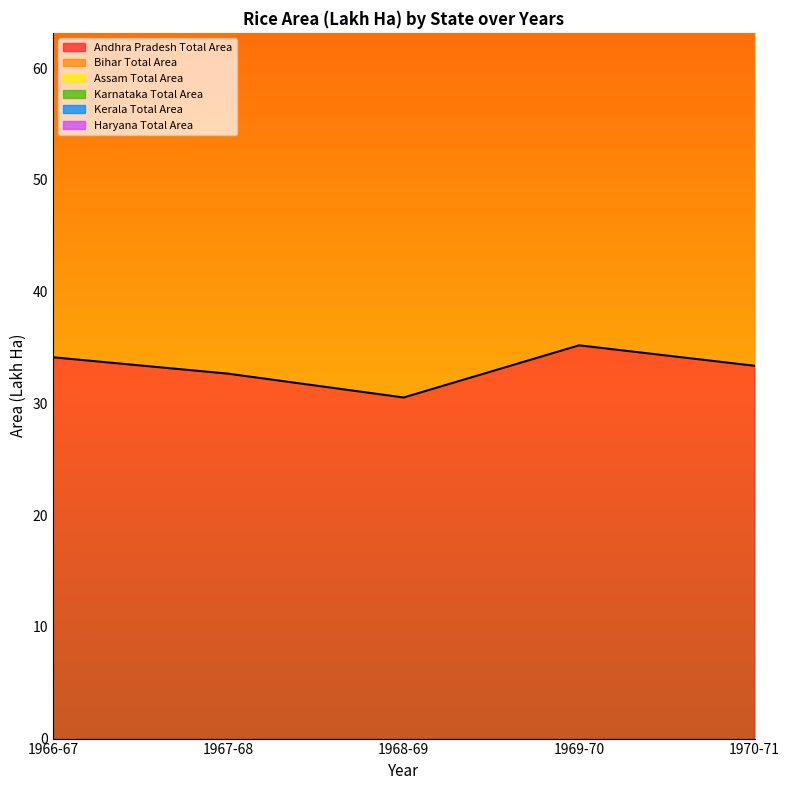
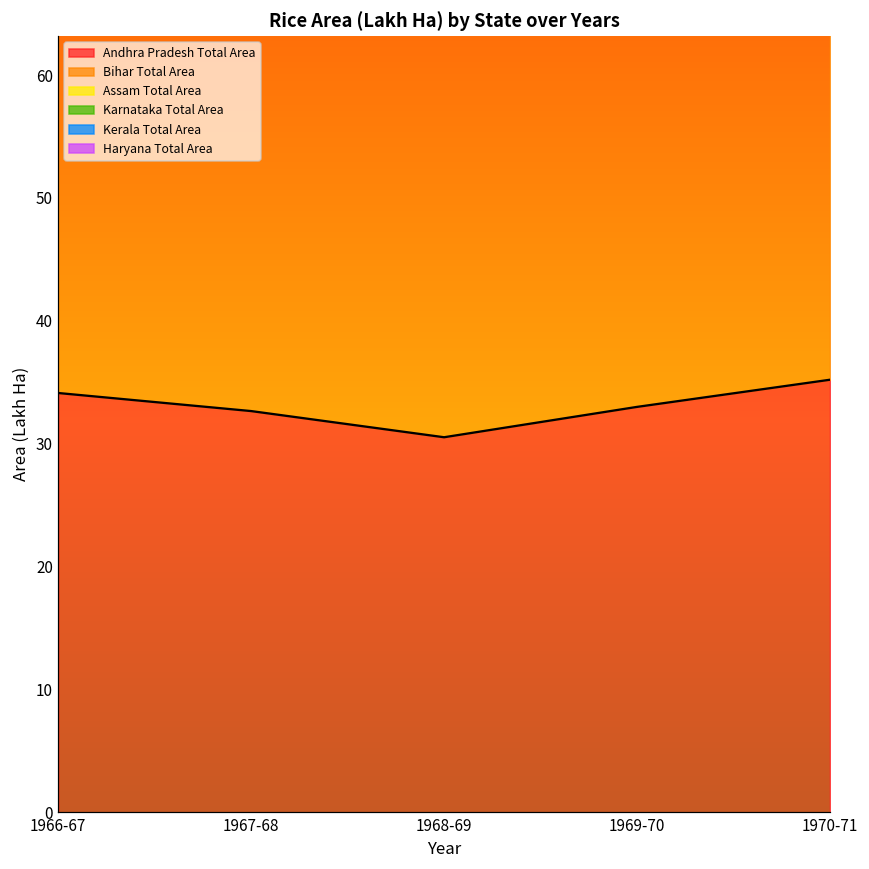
  {
    "Andhra Pradesh Total Area": {
      "1966-67": 34.1,
      "1967-68": 32.7,
      "1968-69": 30.5,
-     "1969-70": 35.2,
-     "1970-71": 33.4
+     "1969-70": 33.0,
+     "1970-71": 35.2
    }
  }
